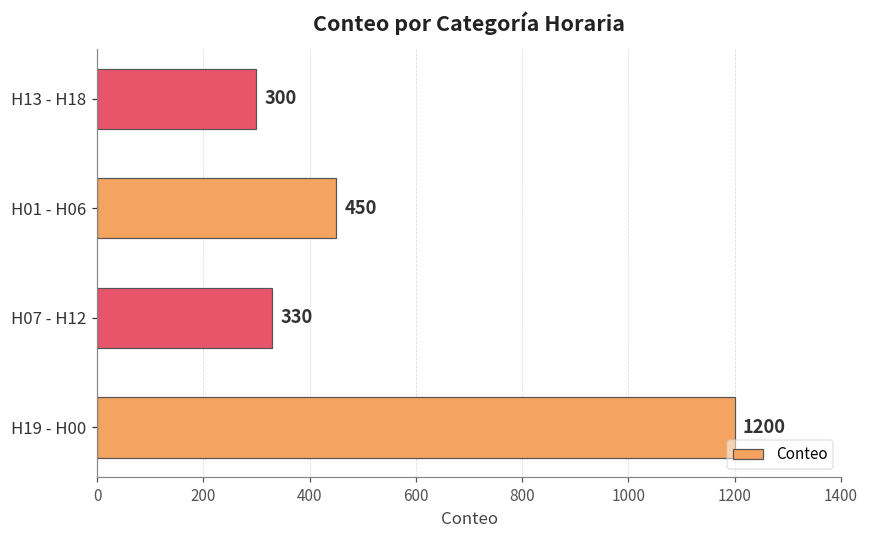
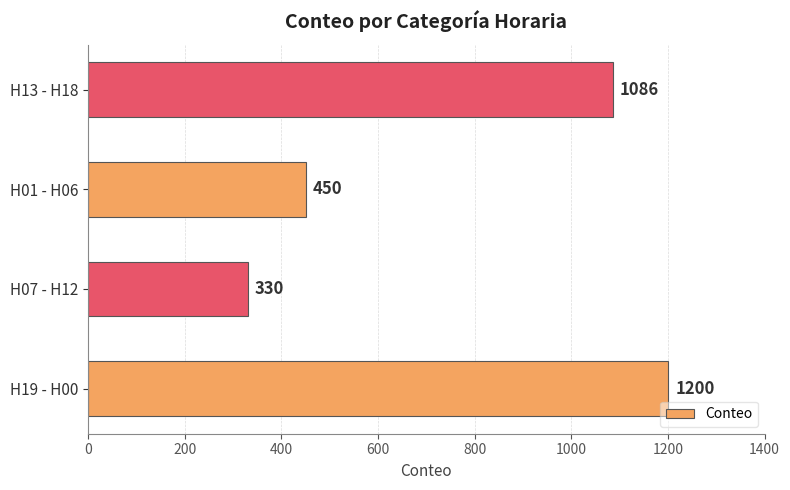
  {
-   "H13 - H18": 300,
+   "H13 - H18": 1086,
    "H01 - H06": 450,
    "H07 - H12": 330,
    "H19 - H00": 1200
  }
